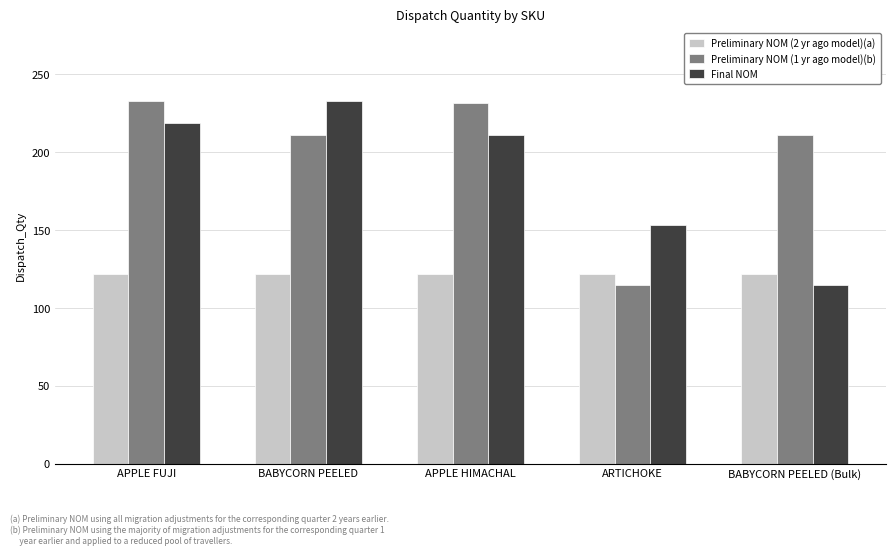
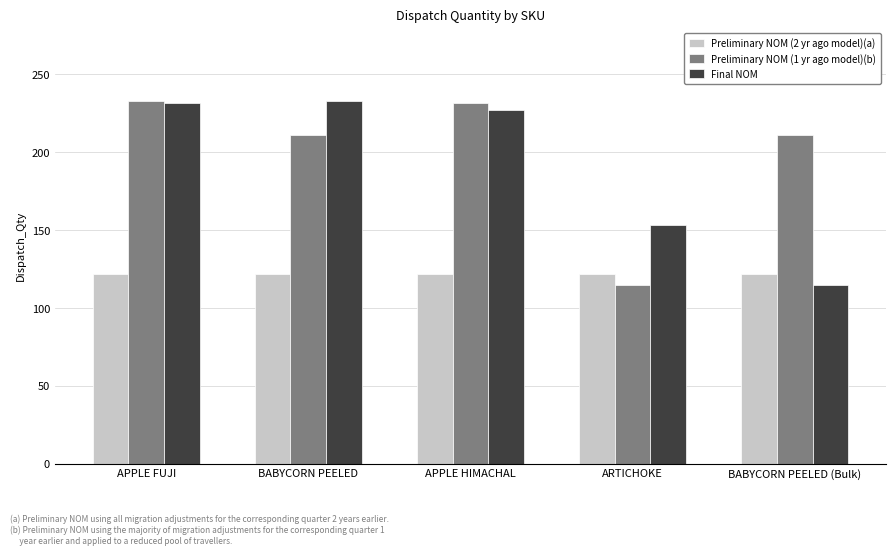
  {
    "Preliminary NOM (2 yr ago model)(a)": {
      "APPLE FUJI": 122,
      "BABYCORN PEELED": 122,
      "APPLE HIMACHAL": 122,
      "ARTICHOKE": 122,
      "BABYCORN PEELED (Bulk)": 122
    },
    "Preliminary NOM (1 yr ago model)(b)": {
      "APPLE FUJI": 233,
      "BABYCORN PEELED": 211,
      "APPLE HIMACHAL": 232,
      "ARTICHOKE": 115,
      "BABYCORN PEELED (Bulk)": 211
    },
    "Final NOM": {
-     "APPLE FUJI": 219,
+     "APPLE FUJI": 232,
      "BABYCORN PEELED": 233,
-     "APPLE HIMACHAL": 211,
+     "APPLE HIMACHAL": 227,
      "ARTICHOKE": 153,
      "BABYCORN PEELED (Bulk)": 115
    }
  }
